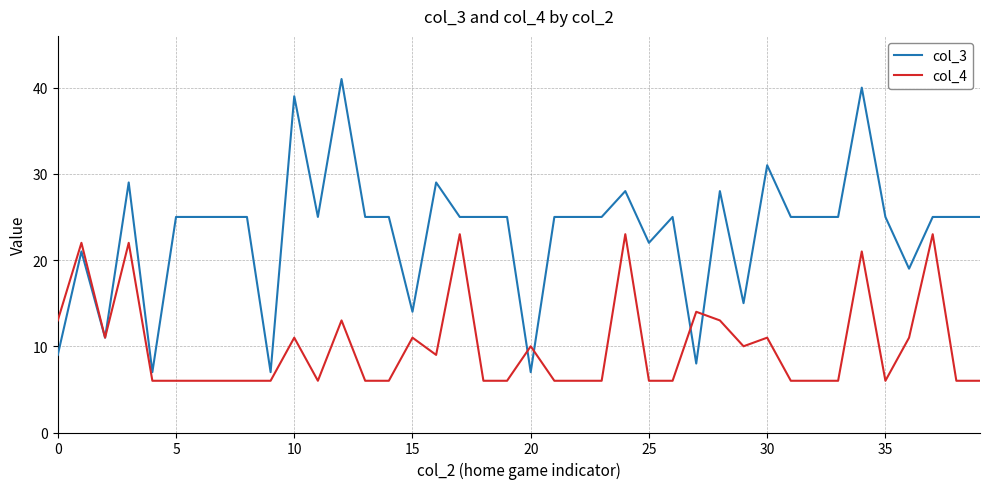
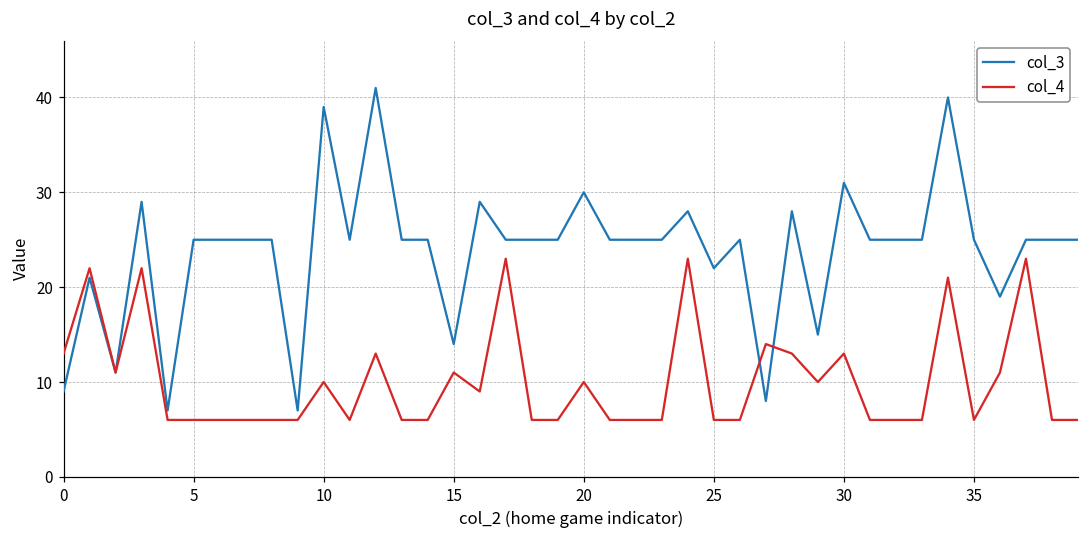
  {
    "col_3": {
      "0": 9,
      "5": 25,
      "10": 39,
      "15": 14,
-     "20": 7,
+     "20": 30,
      "25": 22,
      "30": 31,
      "35": 25
    },
    "col_4": {
      "0": 13,
      "5": 6,
-     "10": 11,
+     "10": 10,
      "15": 11,
      "20": 10,
      "25": 6,
-     "30": 11,
+     "30": 13,
      "35": 6
    }
  }
